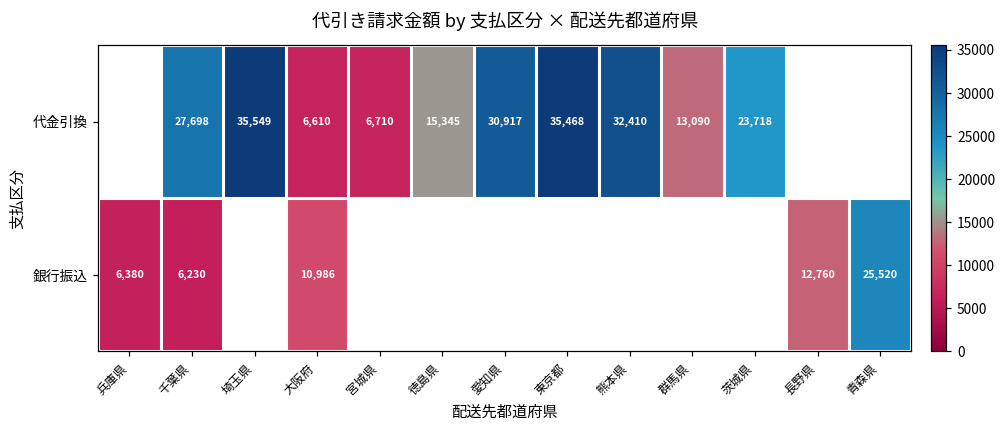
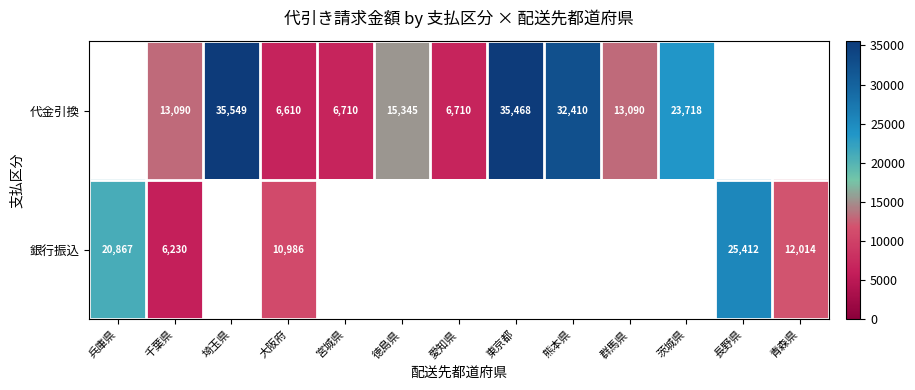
  {
    "代金引換": {
-     "千葉県": "27,698",
+     "千葉県": "13,090",
      "埼玉県": "35,549",
      "大阪府": "6,610",
      "宮城県": "6,710",
      "徳島県": "15,345",
-     "愛知県": "30,917",
+     "愛知県": "6,710",
      "東京都": "35,468",
      "熊本県": "32,410",
      "群馬県": "13,090",
      "茨城県": "23,718"
    },
    "銀行振込": {
-     "兵庫県": "6,380",
+     "兵庫県": "20,867",
      "千葉県": "6,230",
      "大阪府": "10,986",
-     "長野県": "12,760",
-     "青森県": "25,520"
+     "長野県": "25,412",
+     "青森県": "12,014"
    }
  }
